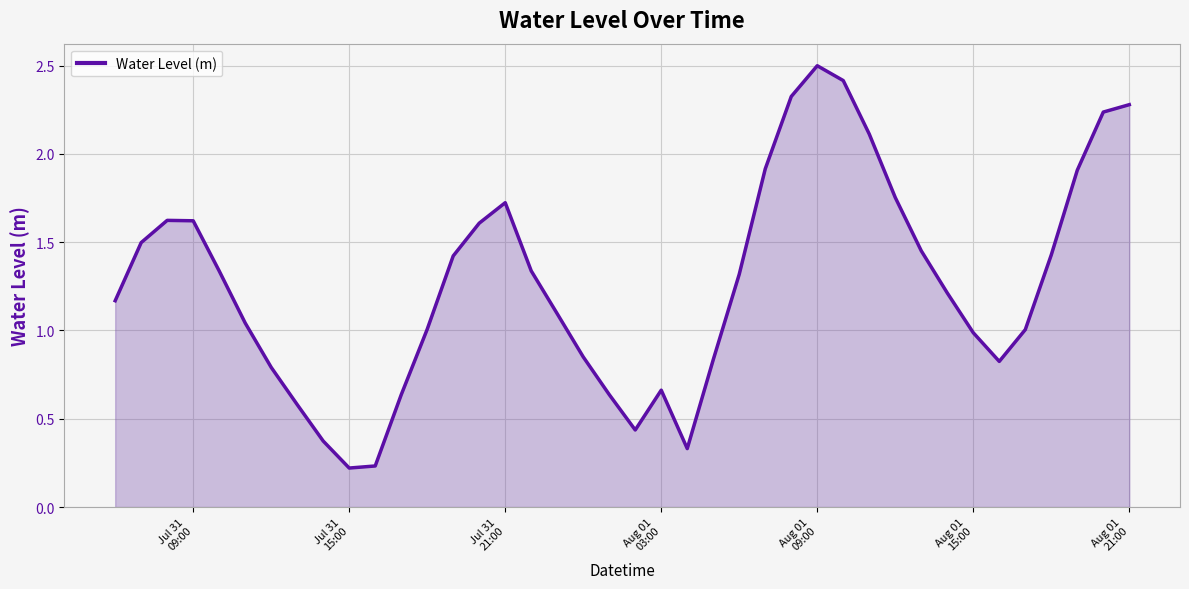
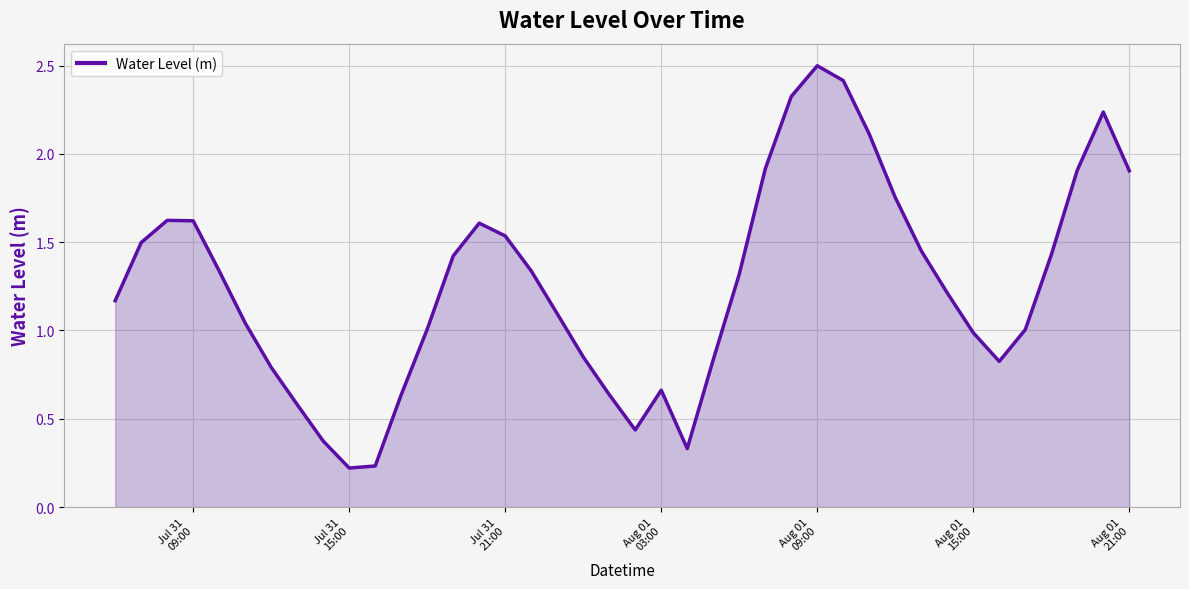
  {
    "Jul 31 09:00": 1.62,
    "Jul 31 15:00": 0.22,
-   "Jul 31 21:00": 1.72,
+   "Jul 31 21:00": 1.54,
    "Aug 01 03:00": 0.66,
    "Aug 01 09:00": 2.50,
    "Aug 01 15:00": 0.99,
-   "Aug 01 21:00": 2.28
+   "Aug 01 21:00": 1.90
  }
